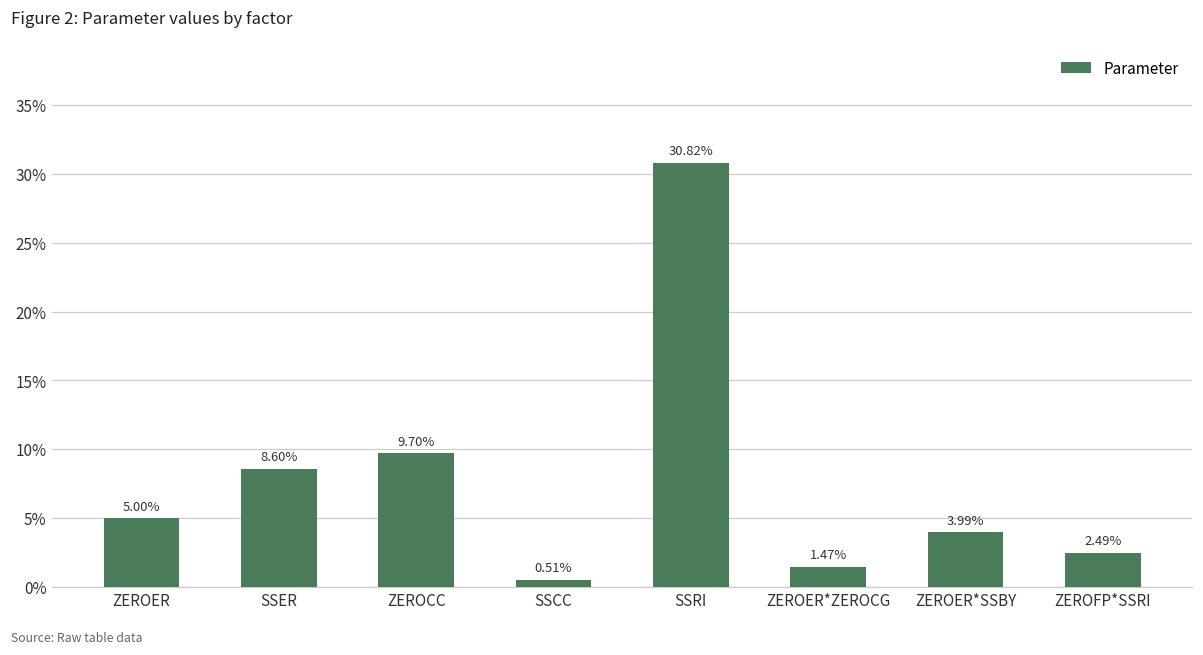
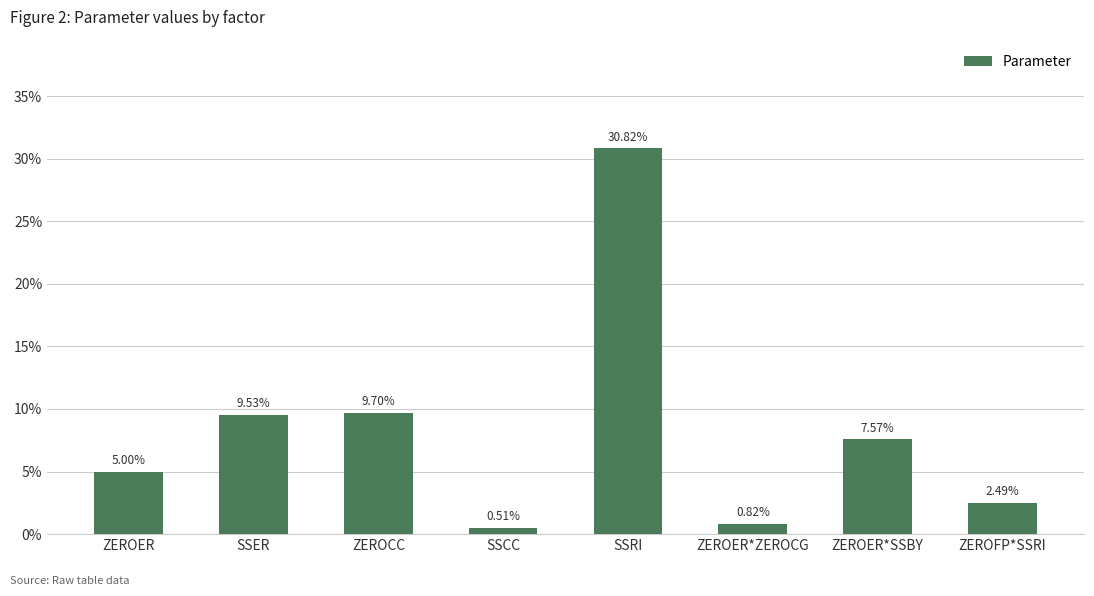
  {
    "ZEROER": "5.00%",
-   "SSER": "8.60%",
+   "SSER": "9.53%",
    "ZEROCC": "9.70%",
    "SSCC": "0.51%",
    "SSRI": "30.82%",
-   "ZEROER*ZEROCG": "1.47%",
-   "ZEROER*SSBY": "3.99%",
+   "ZEROER*ZEROCG": "0.82%",
+   "ZEROER*SSBY": "7.57%",
    "ZEROFP*SSRI": "2.49%"
  }
